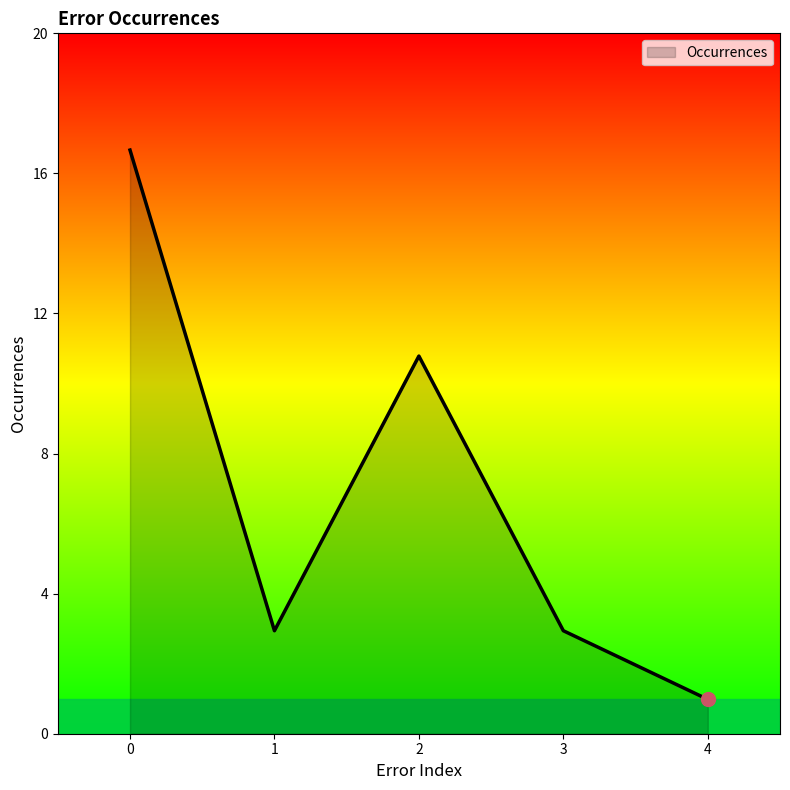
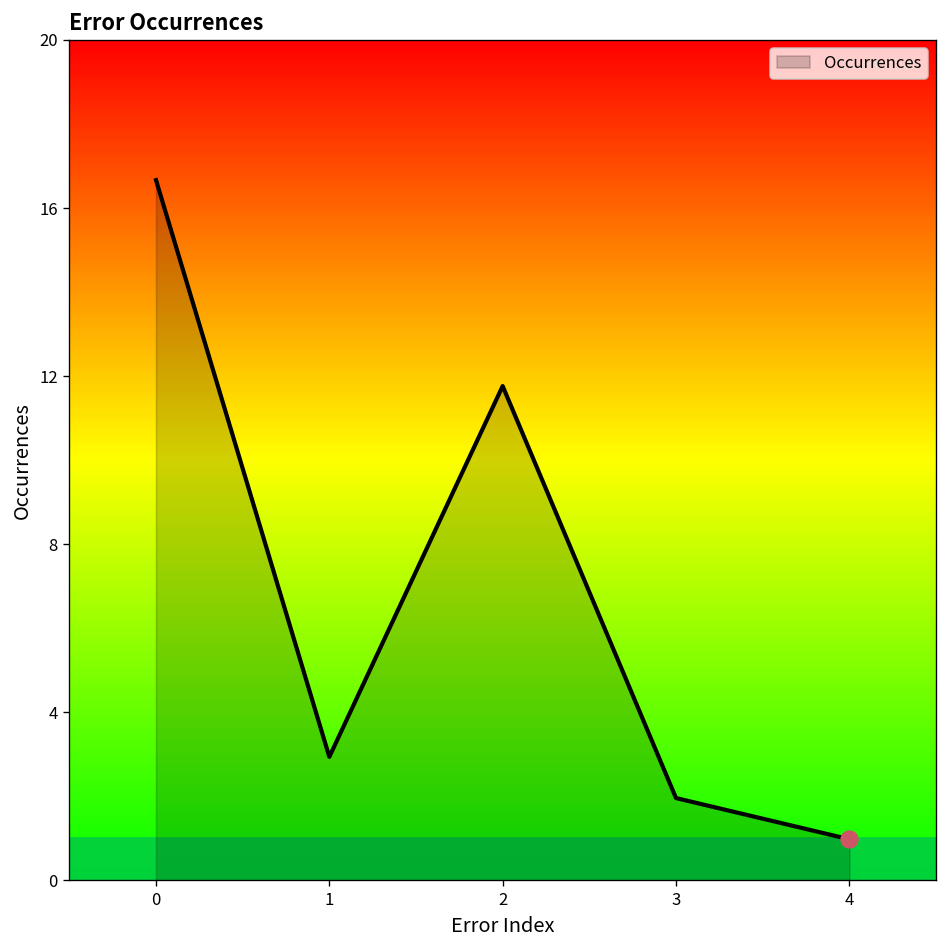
  {
    "Occurrences": {
      "0": 17,
      "1": 3,
-     "2": 11,
-     "3": 3
+     "2": 12,
+     "3": 2
    }
  }
